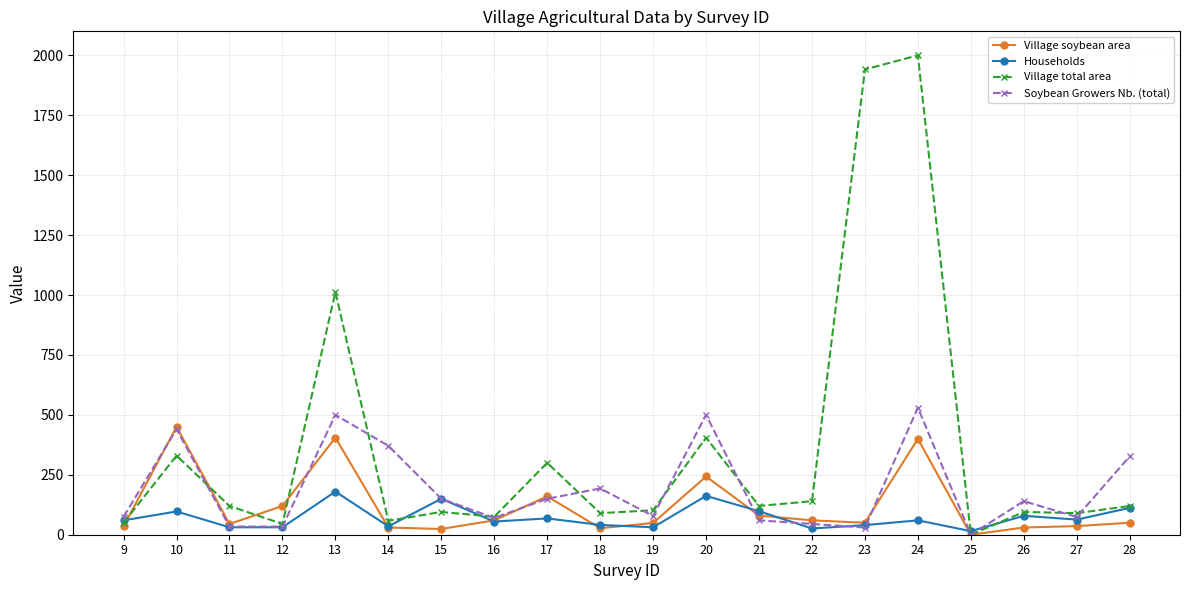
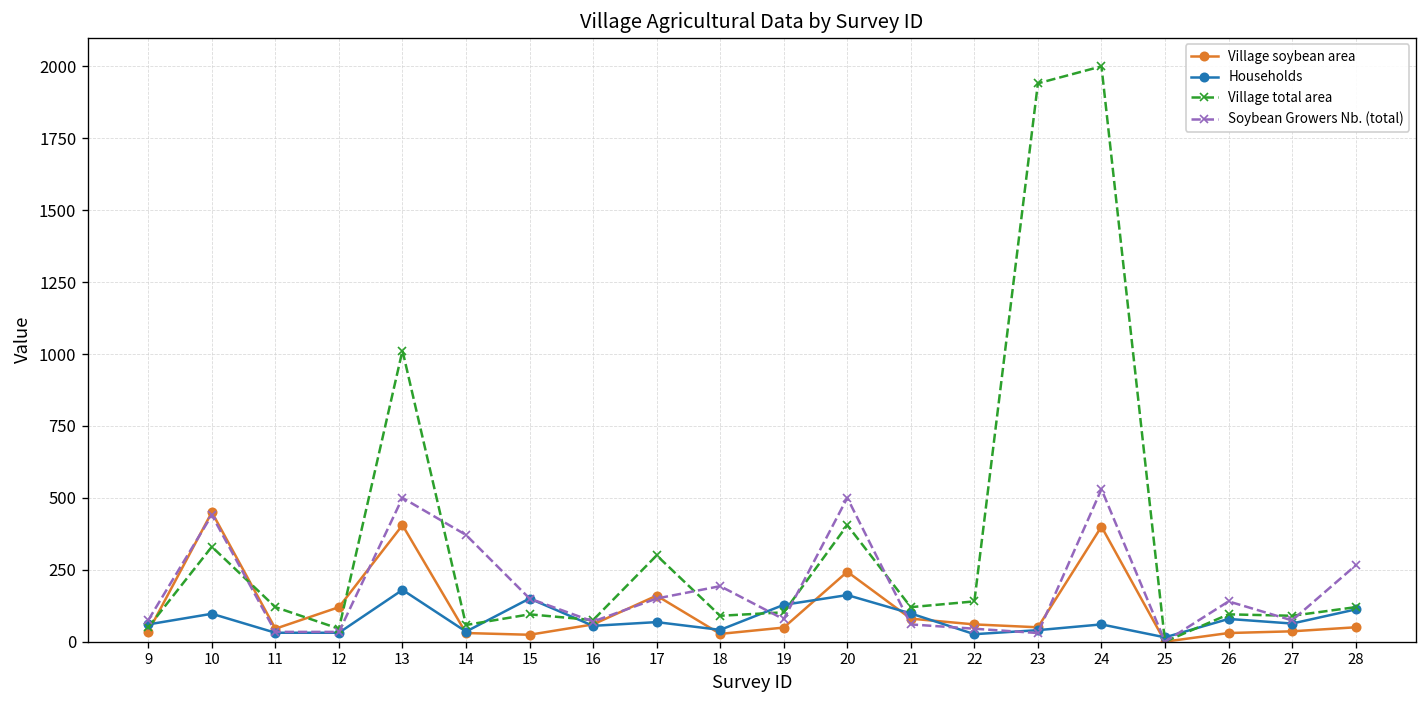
  {
    "Village soybean area": {
      "9": 40,
      "11": 50,
      "12": 120,
      "13": 410,
      "15": 20,
      "18": 30,
      "19": 50,
      "20": 240,
      "21": 80,
      "22": 60,
      "24": 400,
      "26": 30,
      "27": 40,
      "28": 50
    },
    "Households": {
      "10": 100,
      "13": 180,
      "17": 70,
      "18": 40,
-     "19": 30,
+     "19": 130,
      "20": 160,
      "21": 100,
      "22": 30,
      "24": 60,
      "25": 20,
      "26": 80,
      "27": 60
    },
    "Village total area": {
      "10": 330,
      "11": 120,
      "12": 50,
      "13": 1010,
      "14": 60,
      "15": 100,
      "17": 300,
      "18": 90,
      "19": 100,
      "20": 410,
      "21": 120,
      "22": 140,
      "23": 1940,
      "24": 2000,
      "26": 100,
      "27": 90
    },
    "Soybean Growers Nb. (total)": {
      "9": 80,
      "13": 500,
      "14": 370,
      "18": 190,
      "19": 80,
      "20": 500,
      "21": 60,
      "22": 50,
      "24": 530,
      "26": 140,
      "27": 70,
-     "28": 330
+     "28": 270
    }
  }
